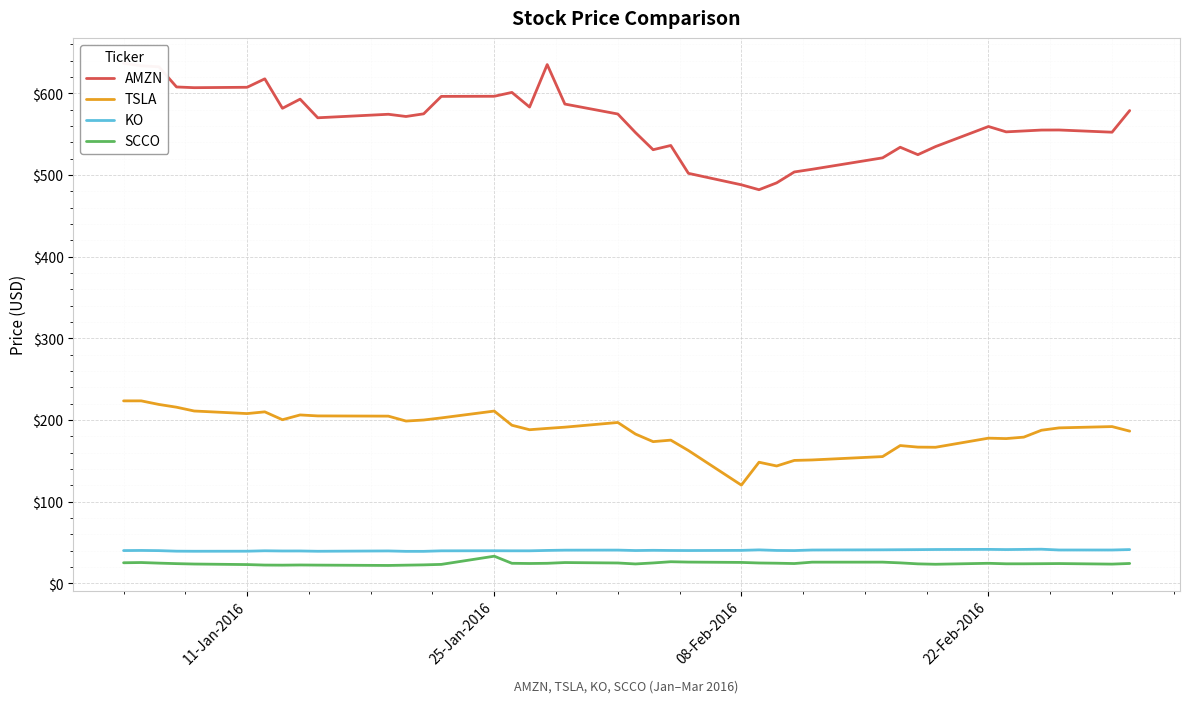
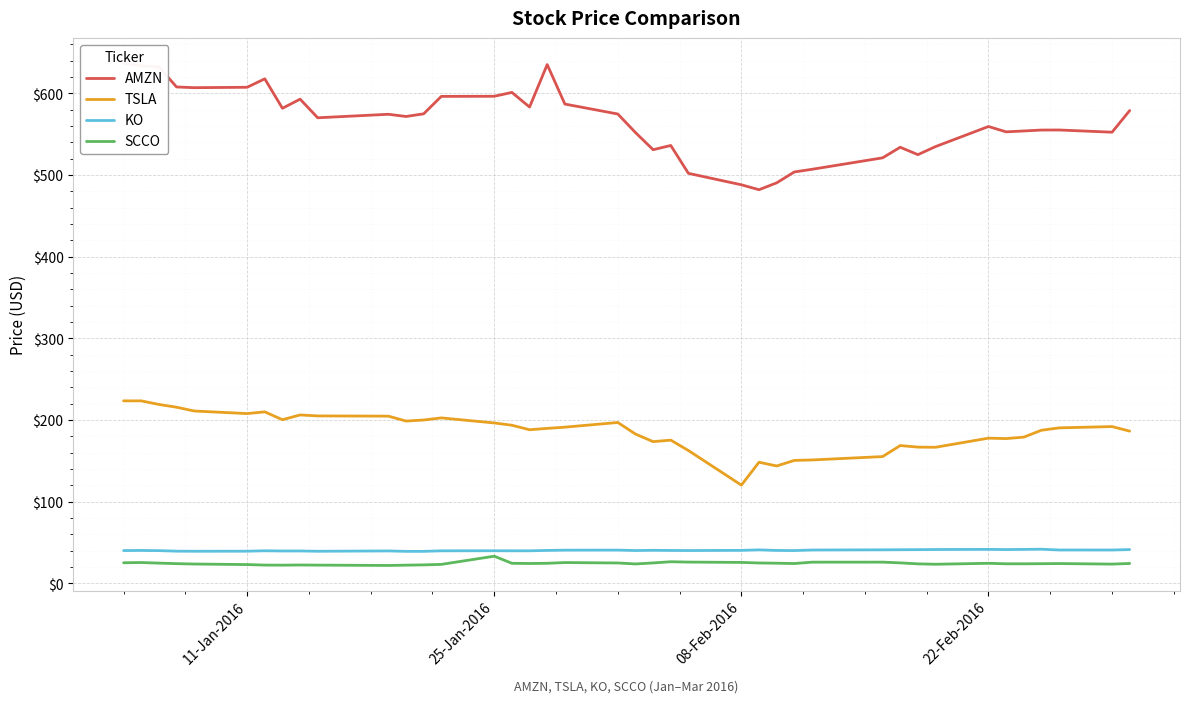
  {
    "AMZN": {
      "11-Jan-2016": "$610",
      "25-Jan-2016": "$600",
      "08-Feb-2016": "$490",
      "22-Feb-2016": "$560"
    },
    "TSLA": {
      "11-Jan-2016": "$210",
-     "25-Jan-2016": "$210",
+     "25-Jan-2016": "$200",
      "08-Feb-2016": "$120",
      "22-Feb-2016": "$180"
    },
    "KO": {
      "11-Jan-2016": "$40",
      "25-Jan-2016": "$40",
      "08-Feb-2016": "$40",
      "22-Feb-2016": "$40"
    },
    "SCCO": {
      "11-Jan-2016": "$20",
      "25-Jan-2016": "$30",
      "08-Feb-2016": "$30",
      "22-Feb-2016": "$20"
    }
  }
